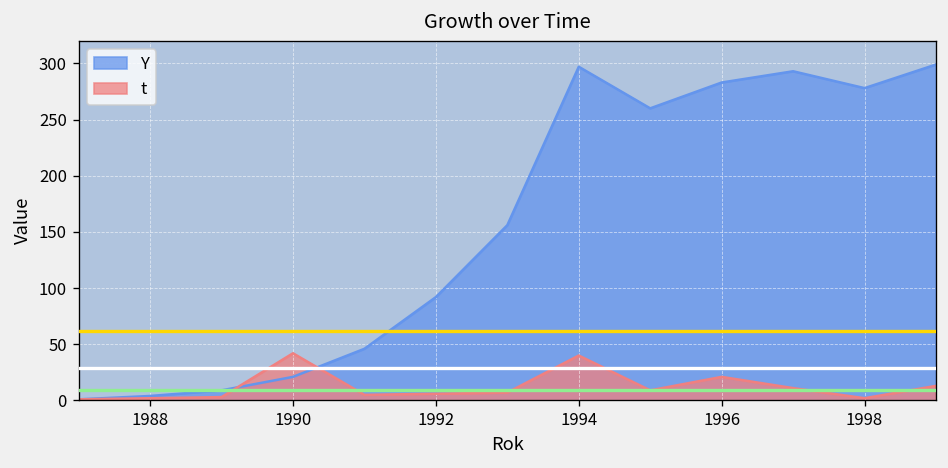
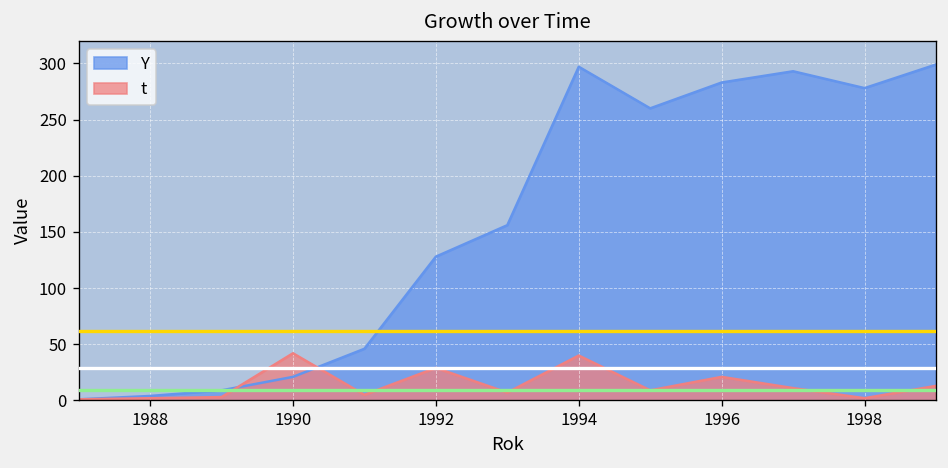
  {
    "Y": {
      "1990": 20,
-     "1992": 90,
+     "1992": 130,
      "1994": 300,
      "1996": 280,
      "1998": 280
    },
    "t": {
      "1990": 40,
-     "1992": 10,
+     "1992": 30,
      "1994": 40,
      "1996": 20,
      "1998": 0
    }
  }
